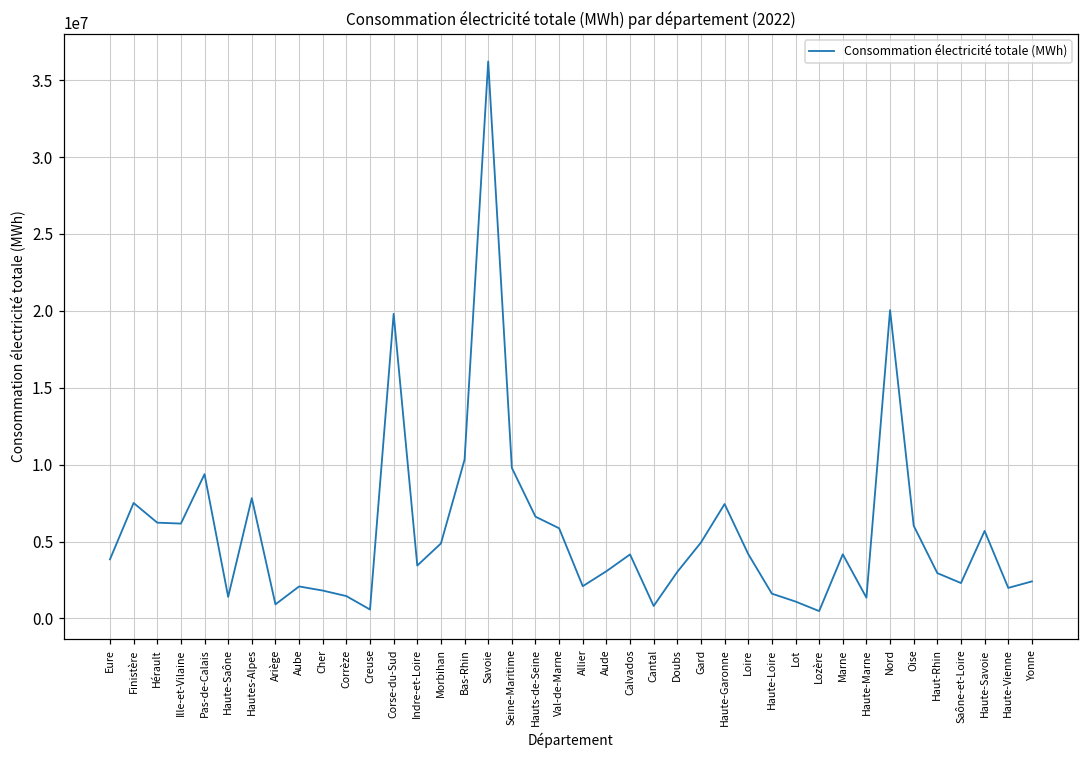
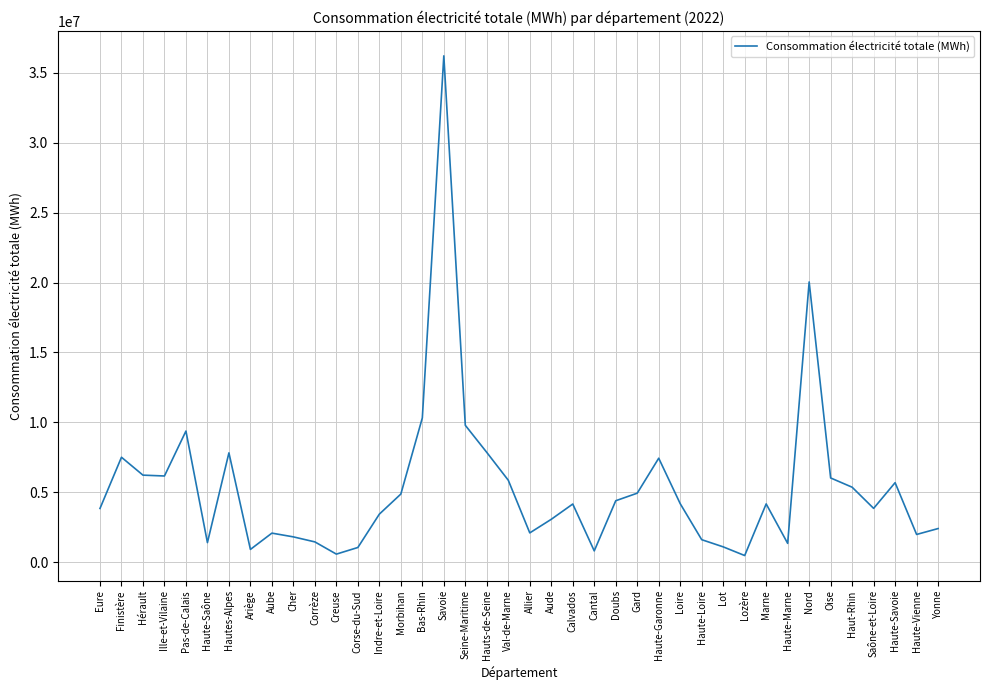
  {
    "Eure": 3800000,
    "Finistère": 7500000,
    "Hérault": 6200000,
    "Ille-et-Vilaine": 6200000,
    "Pas-de-Calais": 9400000,
    "Haute-Saône": 1400000,
    "Hautes-Alpes": 7800000,
    "Ariège": 900000,
    "Aube": 2100000,
    "Cher": 1800000,
    "Corrèze": 1500000,
    "Creuse": 600000,
-   "Corse-du-Sud": 19800000,
+   "Corse-du-Sud": 1100000,
    "Indre-et-Loire": 3400000,
    "Morbihan": 4900000,
    "Bas-Rhin": 10300000,
    "Savoie": 36200000,
    "Seine-Maritime": 9800000,
-   "Hauts-de-Seine": 6600000,
+   "Hauts-de-Seine": 7900000,
    "Val-de-Marne": 5900000,
    "Allier": 2100000,
    "Aude": 3100000,
    "Calvados": 4200000,
    "Cantal": 800000,
-   "Doubs": 3000000,
+   "Doubs": 4400000,
    "Gard": 4900000,
    "Haute-Garonne": 7400000,
    "Loire": 4200000,
    "Haute-Loire": 1600000,
    "Lot": 1100000,
    "Lozère": 500000,
    "Marne": 4200000,
    "Haute-Marne": 1300000,
    "Nord": 20000000,
    "Oise": 6000000,
-   "Haut-Rhin": 2900000,
-   "Saône-et-Loire": 2300000,
+   "Haut-Rhin": 5400000,
+   "Saône-et-Loire": 3900000,
    "Haute-Savoie": 5700000,
    "Haute-Vienne": 2000000,
    "Yonne": 2400000
  }
